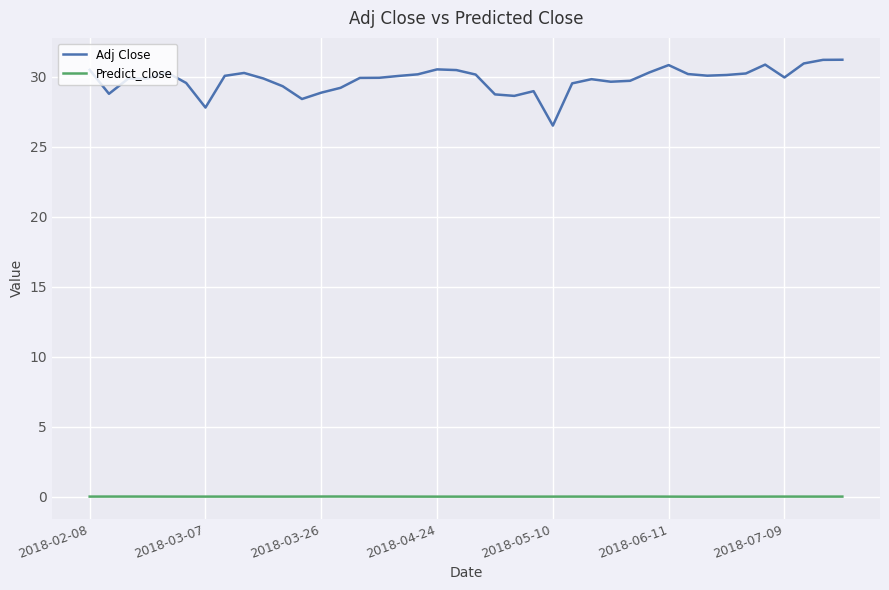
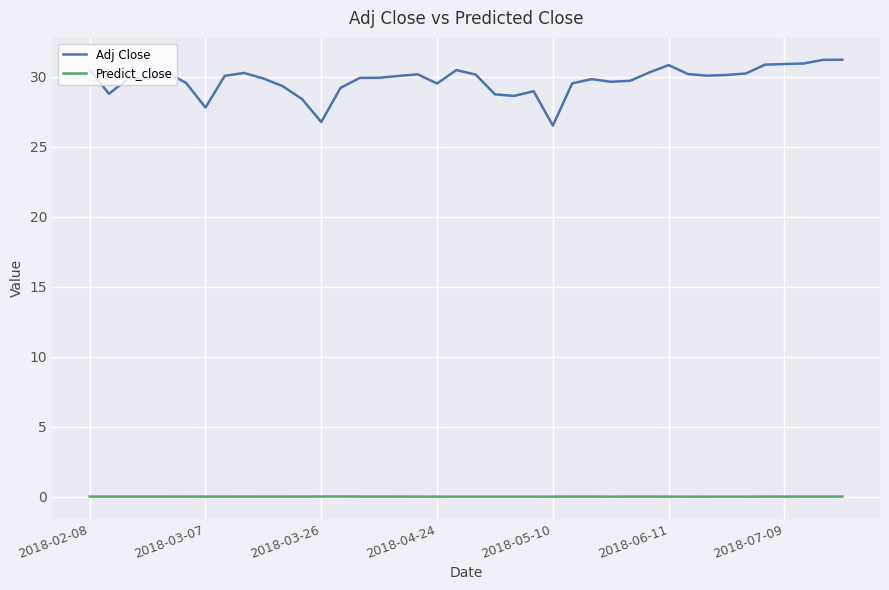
  {
    "Adj Close": {
      "2018-03-07": 27.8,
-     "2018-03-26": 28.9,
-     "2018-04-24": 30.5,
+     "2018-03-26": 26.8,
+     "2018-04-24": 29.5,
      "2018-05-10": 26.5,
      "2018-06-11": 30.9,
-     "2018-07-09": 30.0
+     "2018-07-09": 30.9
    },
    "Predict_close": {
      "2018-02-08": 0.0,
      "2018-03-07": 0.0,
      "2018-03-26": 0.0,
      "2018-04-24": 0.0,
      "2018-05-10": 0.0,
      "2018-06-11": 0.0,
      "2018-07-09": 0.0
    }
  }
